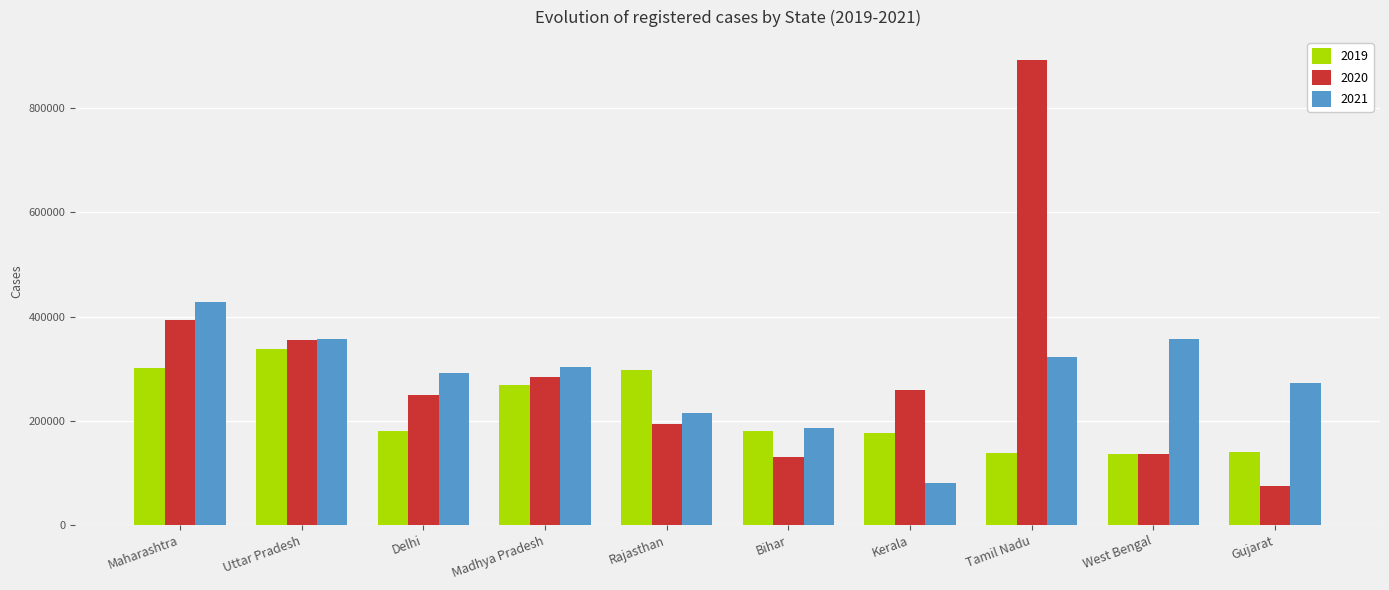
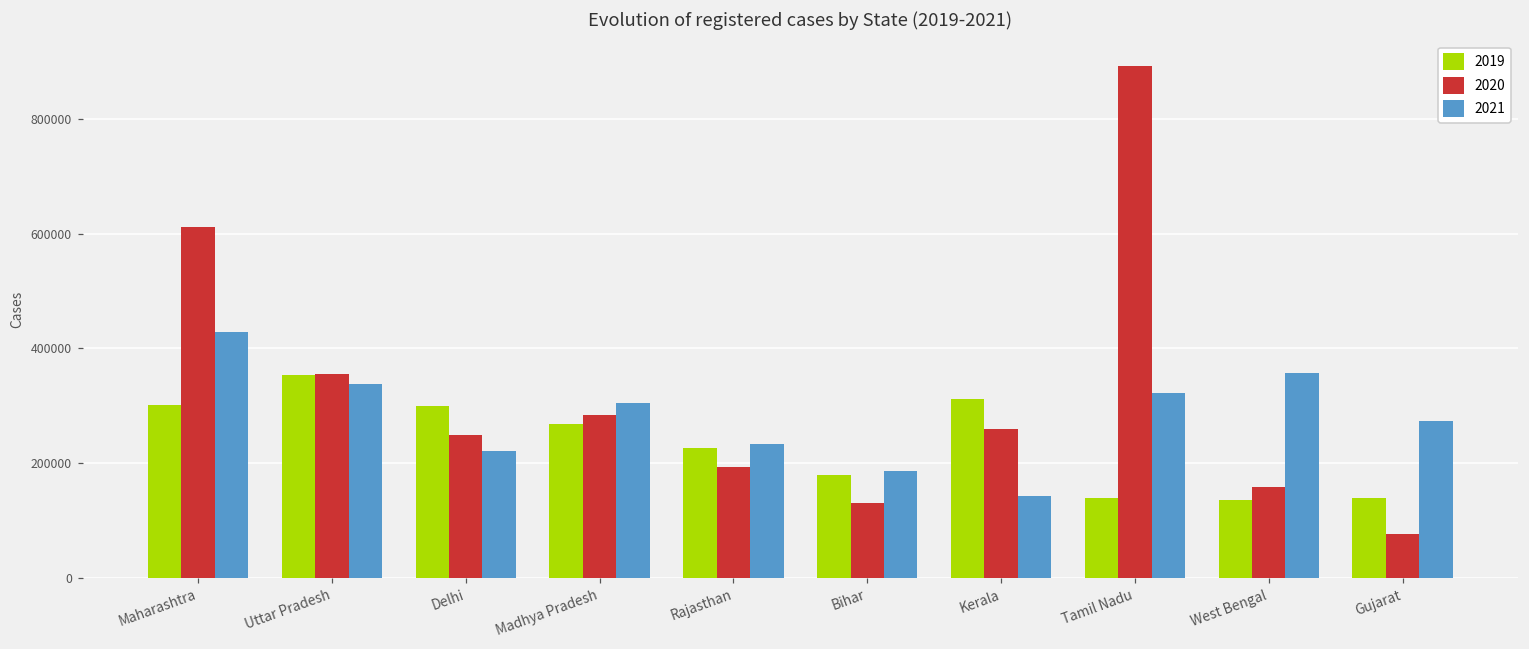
  {
    "2019": {
      "Maharashtra": 300000,
-     "Uttar Pradesh": 340000,
-     "Delhi": 180000,
+     "Uttar Pradesh": 350000,
+     "Delhi": 300000,
      "Madhya Pradesh": 270000,
-     "Rajasthan": 300000,
+     "Rajasthan": 230000,
      "Bihar": 180000,
-     "Kerala": 180000,
+     "Kerala": 310000,
      "Tamil Nadu": 140000,
      "West Bengal": 140000,
      "Gujarat": 140000
    },
    "2020": {
-     "Maharashtra": 390000,
+     "Maharashtra": 610000,
      "Uttar Pradesh": 360000,
      "Delhi": 250000,
      "Madhya Pradesh": 280000,
      "Rajasthan": 190000,
      "Bihar": 130000,
      "Kerala": 260000,
      "Tamil Nadu": 890000,
-     "West Bengal": 140000,
+     "West Bengal": 160000,
      "Gujarat": 80000
    },
    "2021": {
      "Maharashtra": 430000,
-     "Uttar Pradesh": 360000,
-     "Delhi": 290000,
+     "Uttar Pradesh": 340000,
+     "Delhi": 220000,
      "Madhya Pradesh": 300000,
-     "Rajasthan": 210000,
+     "Rajasthan": 230000,
      "Bihar": 190000,
-     "Kerala": 80000,
+     "Kerala": 140000,
      "Tamil Nadu": 320000,
      "West Bengal": 360000,
      "Gujarat": 270000
    }
  }
